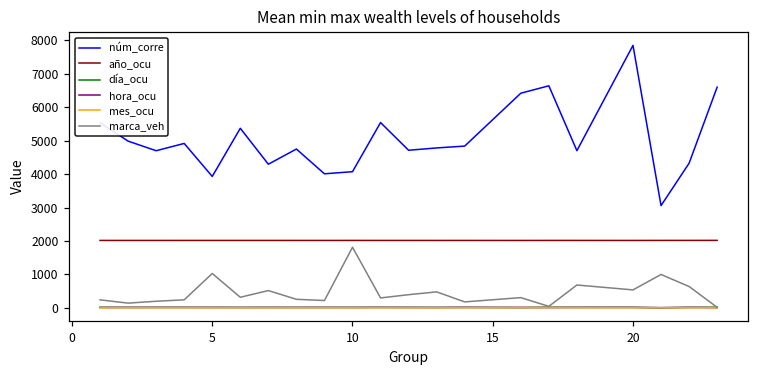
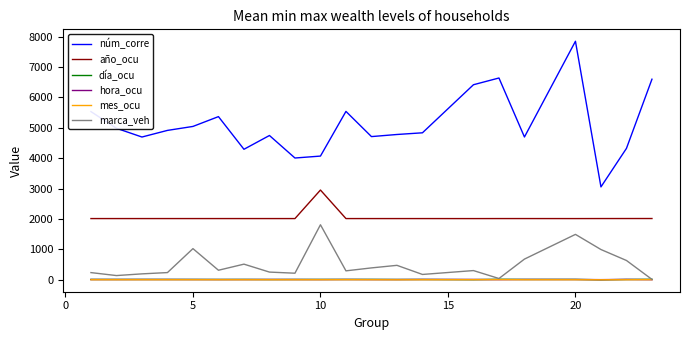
  {
    "núm_corre": {
-     "5": 3900,
+     "5": 5000,
      "10": 4100,
      "20": 7800
    },
    "año_ocu": {
      "5": 2000,
-     "10": 2000,
+     "10": 3000,
      "20": 2000
    },
    "marca_veh": {
      "5": 1000,
      "10": 1800,
-     "20": 500
+     "20": 1500
    }
  }
